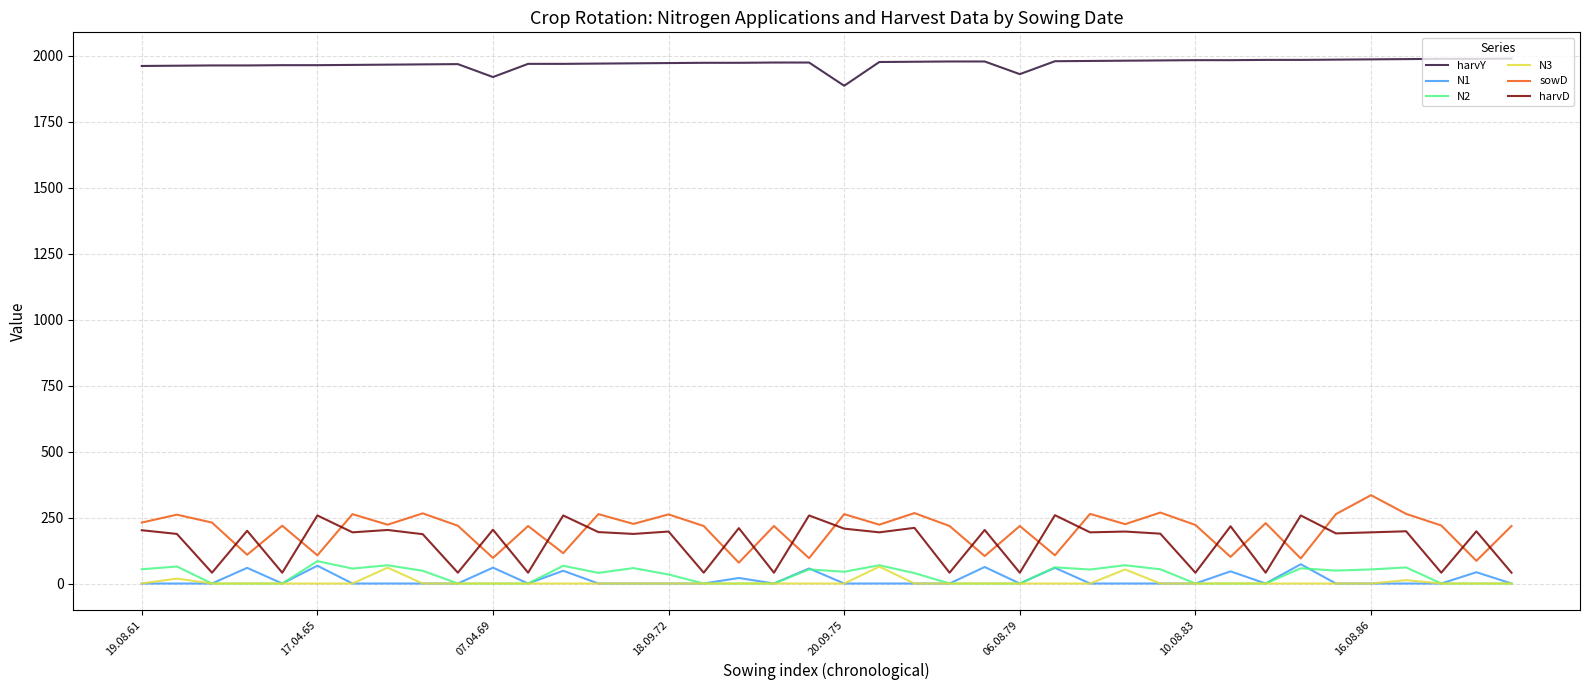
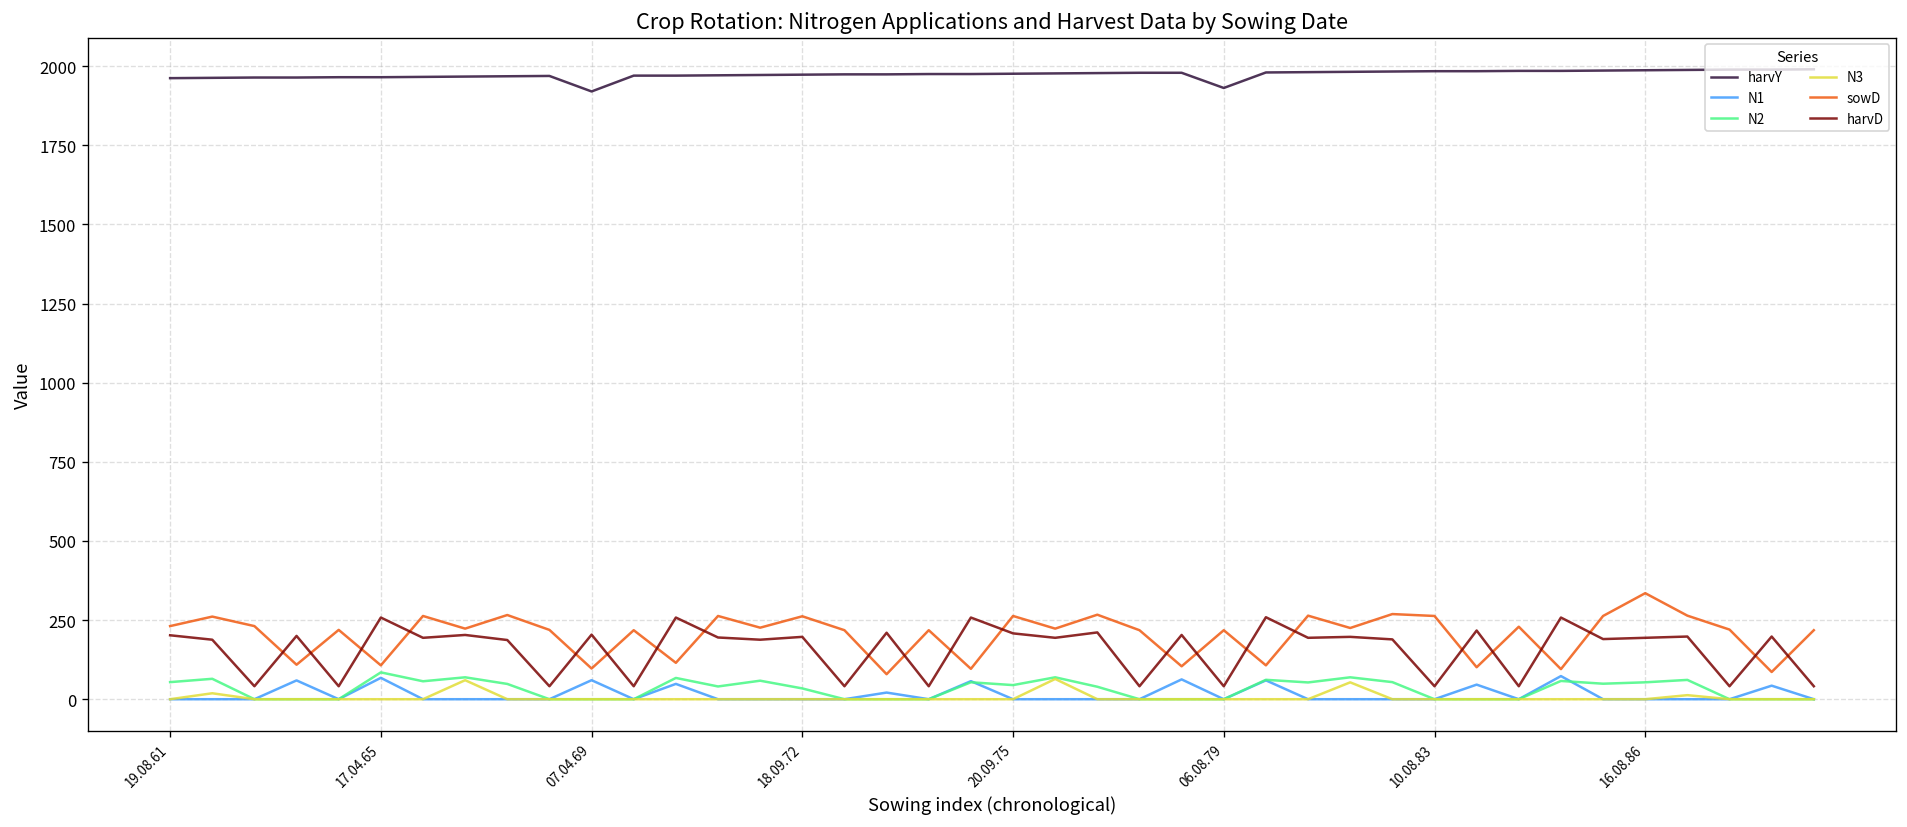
  {
    "harvY": {
      "19.08.61": 1960,
      "17.04.65": 1970,
      "07.04.69": 1920,
      "18.09.72": 1970,
-     "20.09.75": 1890,
+     "20.09.75": 1980,
      "06.08.79": 1930,
      "10.08.83": 1980,
      "16.08.86": 1990
    },
    "N1": {
      "17.04.65": 70,
      "07.04.69": 60
    },
    "N2": {
      "19.08.61": 50,
      "17.04.65": 80,
      "18.09.72": 30,
      "20.09.75": 40,
      "16.08.86": 50
    },
    "N3": {
      "17.04.65": 0
    },
    "sowD": {
      "19.08.61": 230,
      "17.04.65": 110,
      "07.04.69": 100,
      "18.09.72": 260,
      "20.09.75": 260,
      "06.08.79": 220,
-     "10.08.83": 220,
+     "10.08.83": 260,
      "16.08.86": 340
    },
    "harvD": {
      "19.08.61": 200,
      "17.04.65": 260,
      "07.04.69": 200,
      "18.09.72": 200,
      "20.09.75": 210,
      "06.08.79": 40,
      "10.08.83": 40,
      "16.08.86": 190
    }
  }
